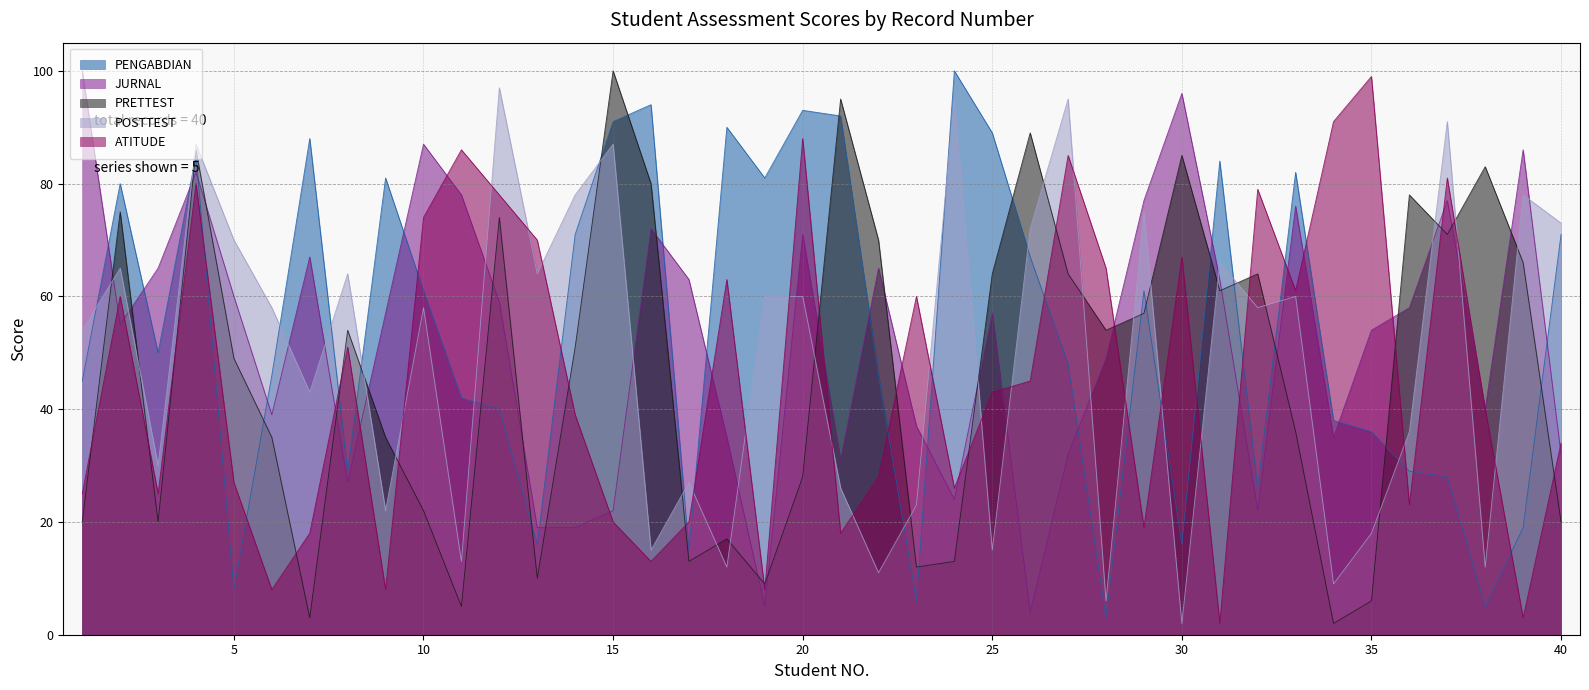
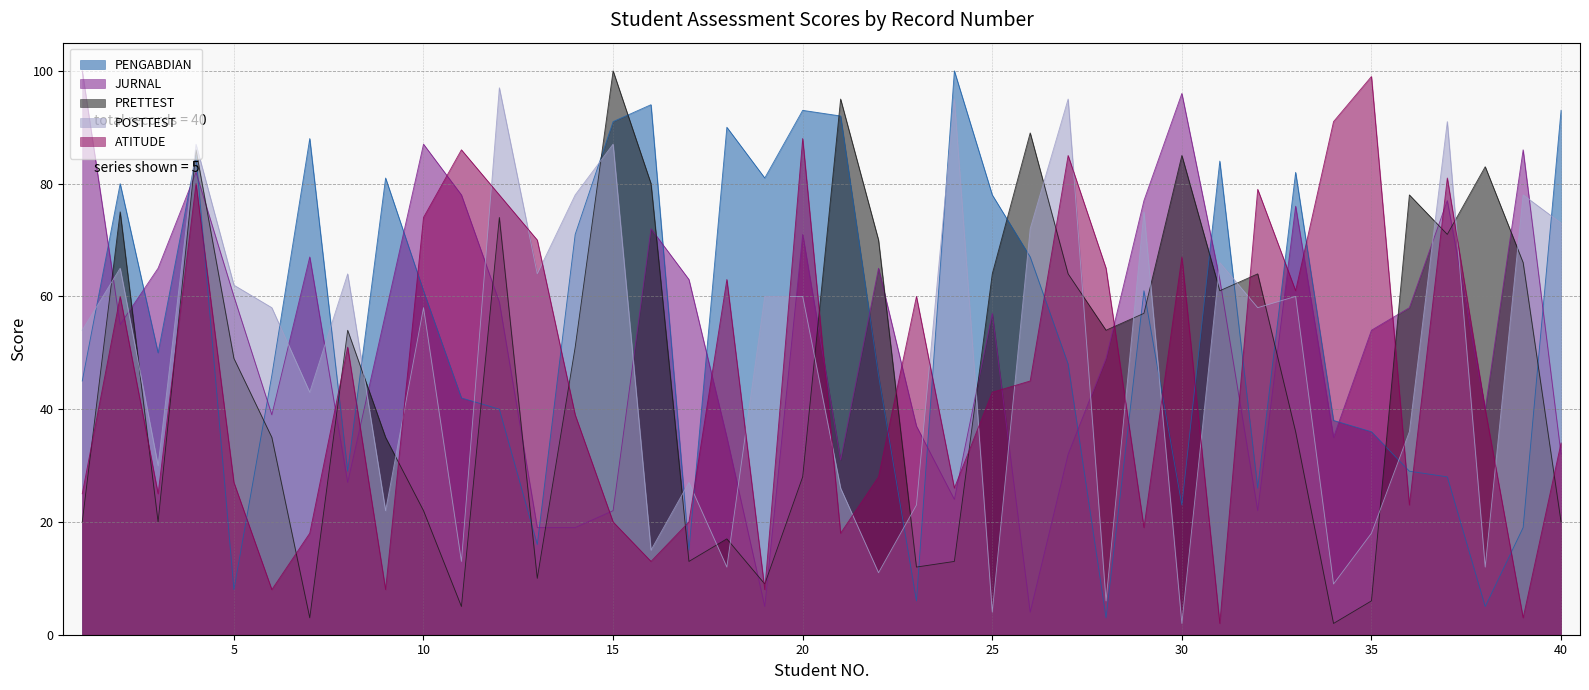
  {
    "PENGABDIAN": {
      "5": 8,
      "10": 61,
      "15": 91,
      "20": 93,
-     "25": 89,
-     "30": 16,
+     "25": 78,
+     "30": 23,
      "35": 36,
-     "40": 71
+     "40": 93
    },
    "PRETTEST": {
      "5": 49,
      "10": 22,
      "15": 100,
      "20": 28,
      "25": 64,
      "30": 85,
      "35": 6,
      "40": 20
    },
    "POSTTEST": {
-     "5": 70,
+     "5": 62,
      "10": 58,
      "15": 87,
      "20": 60,
-     "25": 15,
+     "25": 4,
      "30": 2,
      "35": 18,
      "40": 73
    }
  }
